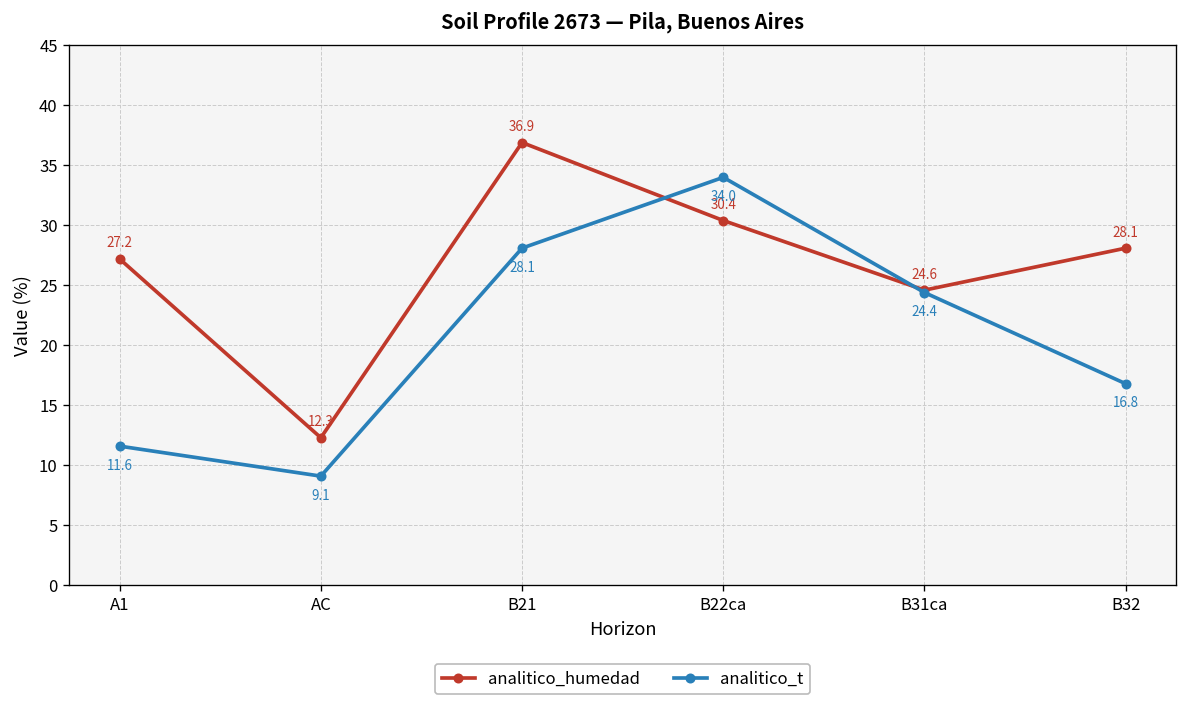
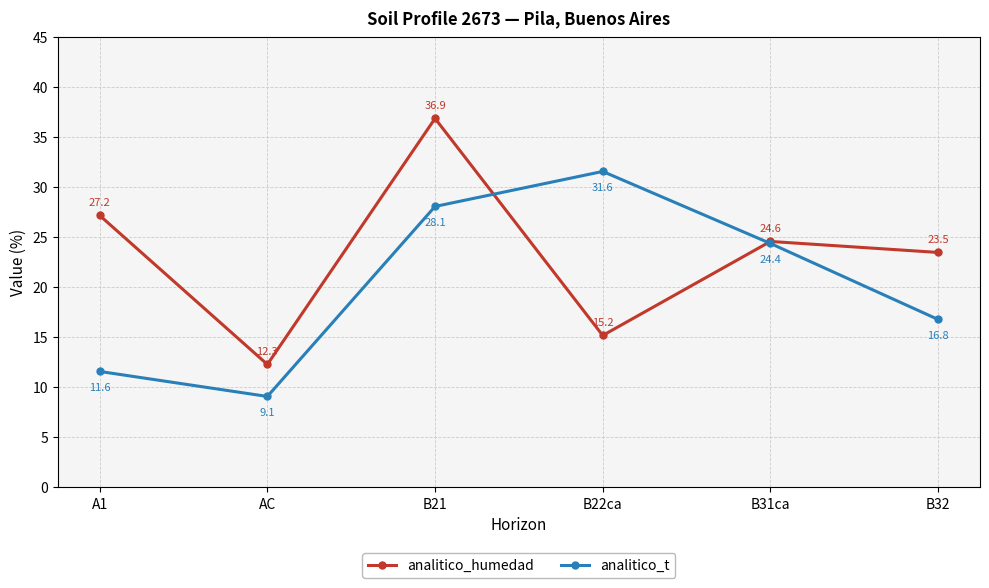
  {
    "analitico_humedad": {
      "A1": 27.2,
      "AC": 12.3,
      "B21": 36.9,
-     "B22ca": 30.4,
-     "B32": 28.1
+     "B22ca": 15.2,
+     "B32": 23.5
    },
    "analitico_t": {
      "A1": 11.6,
      "AC": 9.1,
      "B21": 28.1,
-     "B22ca": 34.0,
+     "B22ca": 31.6,
      "B32": 16.8
    }
  }
